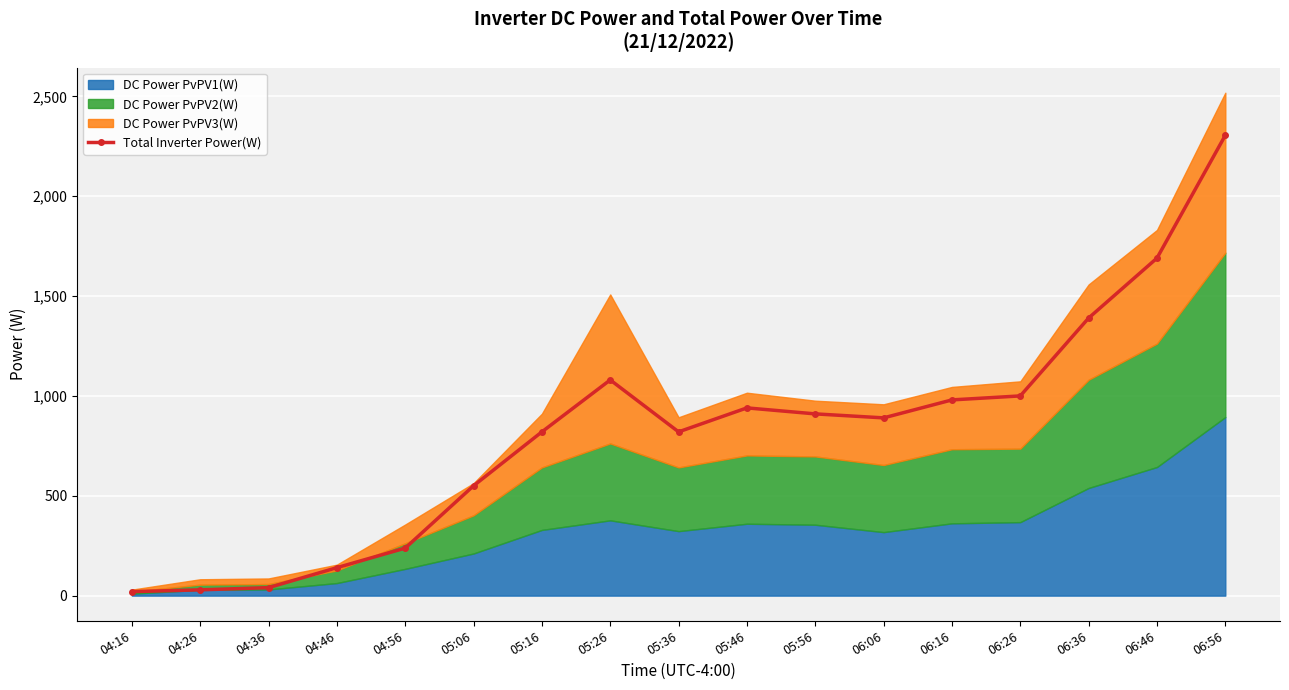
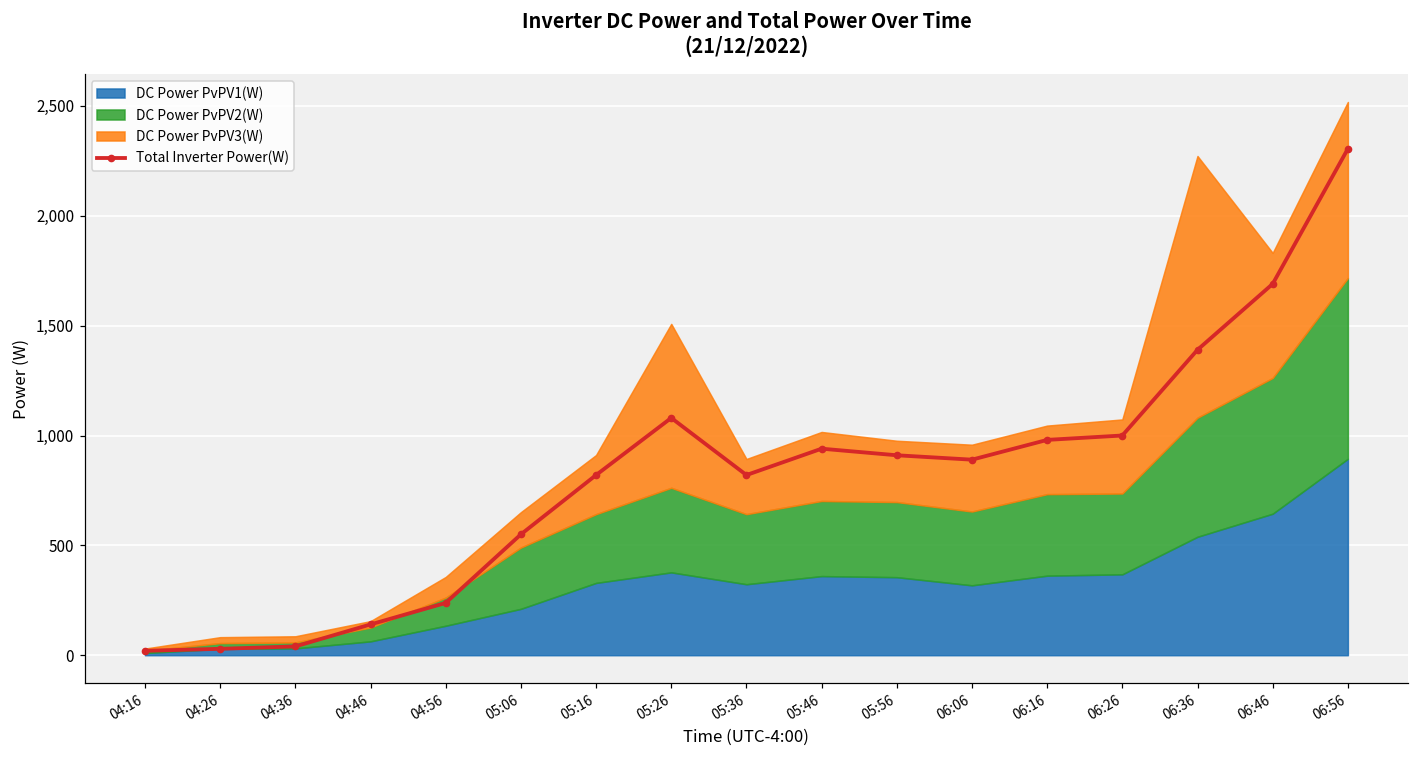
  {
    "Total Inverter Power(W)": {
      "04:46": "140",
      "04:56": "240",
      "05:06": "550",
      "05:16": "820",
      "05:26": "1,080",
      "05:36": "820",
      "05:46": "940",
      "05:56": "910",
      "06:06": "890",
      "06:16": "980",
      "06:26": "1,000",
      "06:36": "1,390",
      "06:46": "1,690",
      "06:56": "2,310"
    },
    "DC Power PvPV1(W)": {
      "04:46": "60",
      "04:56": "130",
      "05:06": "210",
      "05:16": "330",
      "05:26": "380",
      "05:36": "320",
      "05:46": "360",
      "05:56": "360",
      "06:06": "320",
      "06:16": "360",
      "06:26": "370",
      "06:36": "540",
      "06:46": "640",
      "06:56": "890"
    },
    "DC Power PvPV2(W)": {
      "04:26": "30",
      "04:36": "30",
      "04:46": "60",
      "04:56": "130",
-     "05:06": "190",
+     "05:06": "280",
      "05:16": "310",
      "05:26": "390",
      "05:36": "320",
      "05:46": "340",
      "05:56": "340",
      "06:06": "340",
      "06:16": "370",
      "06:26": "370",
      "06:36": "540",
      "06:46": "620",
      "06:56": "820"
    },
    "DC Power PvPV3(W)": {
      "04:26": "30",
      "04:36": "30",
      "04:46": "30",
      "04:56": "90",
      "05:06": "160",
      "05:16": "270",
      "05:26": "750",
      "05:36": "250",
      "05:46": "310",
      "05:56": "280",
      "06:06": "300",
      "06:16": "310",
      "06:26": "340",
-     "06:36": "480",
+     "06:36": "1,190",
      "06:46": "570",
      "06:56": "800"
    }
  }
